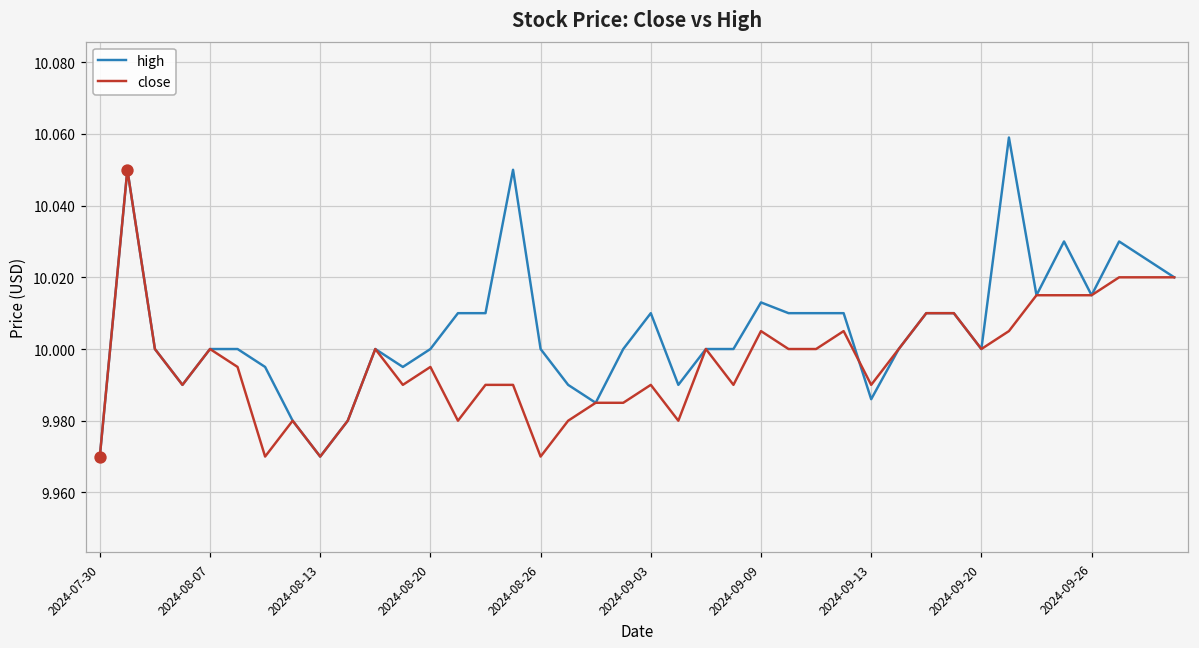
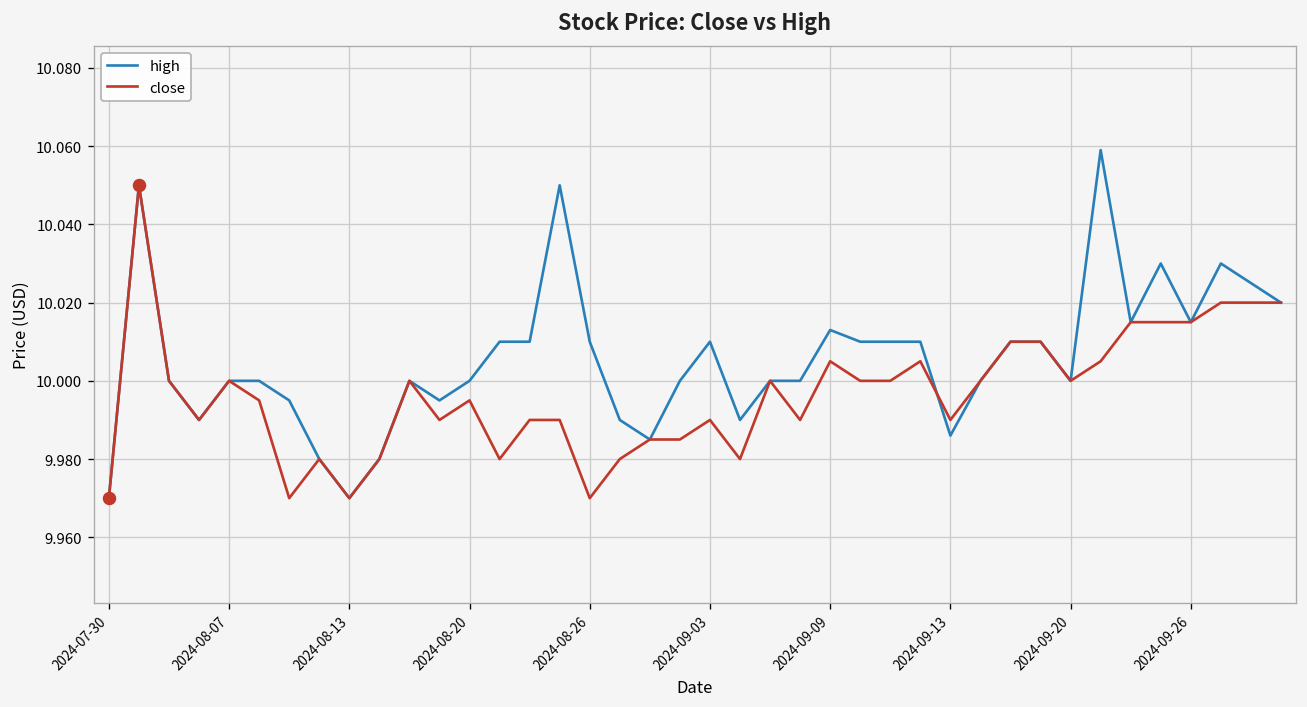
  {
    "high": {
      "2024-08-20": 10.00,
-     "2024-08-26": 10.00,
+     "2024-08-26": 10.01,
      "2024-09-03": 10.01,
      "2024-09-09": 10.013,
      "2024-09-13": 9.986
    }
  }
